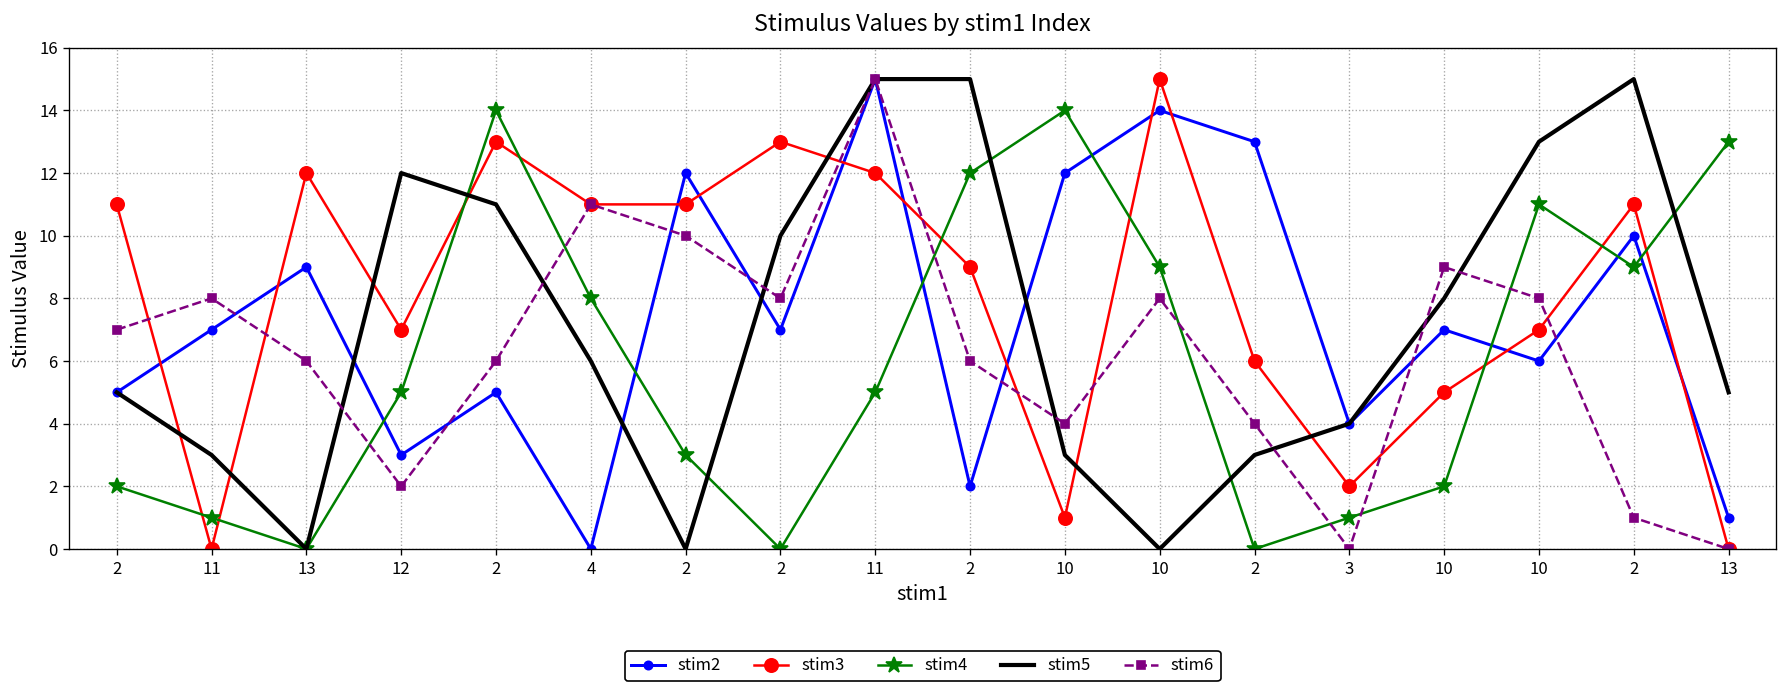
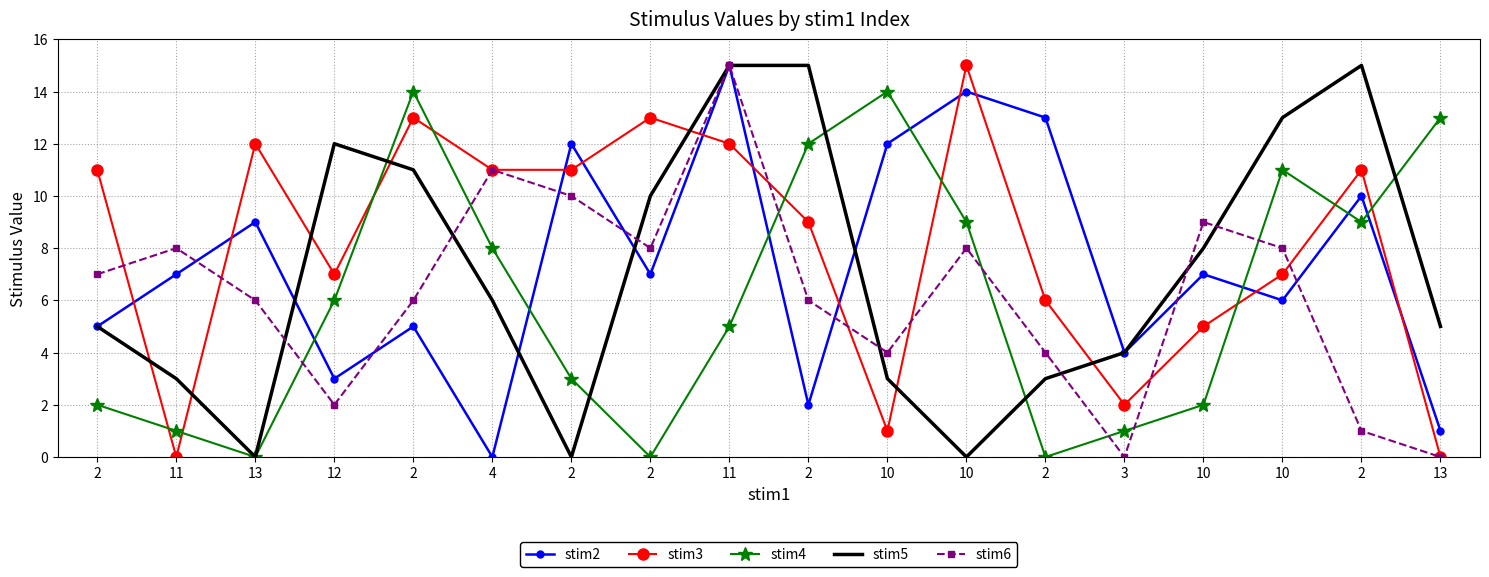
  {
    "stim2": {
      "12": 3,
      "4": 0
    },
    "stim3": {
      "12": 7,
      "3": 2
    },
    "stim4": {
-     "12": 5,
+     "12": 6,
      "4": 8,
      "3": 1
    },
    "stim5": {
      "12": 12,
      "4": 6
    },
    "stim6": {
      "12": 2,
      "3": 0
    }
  }
